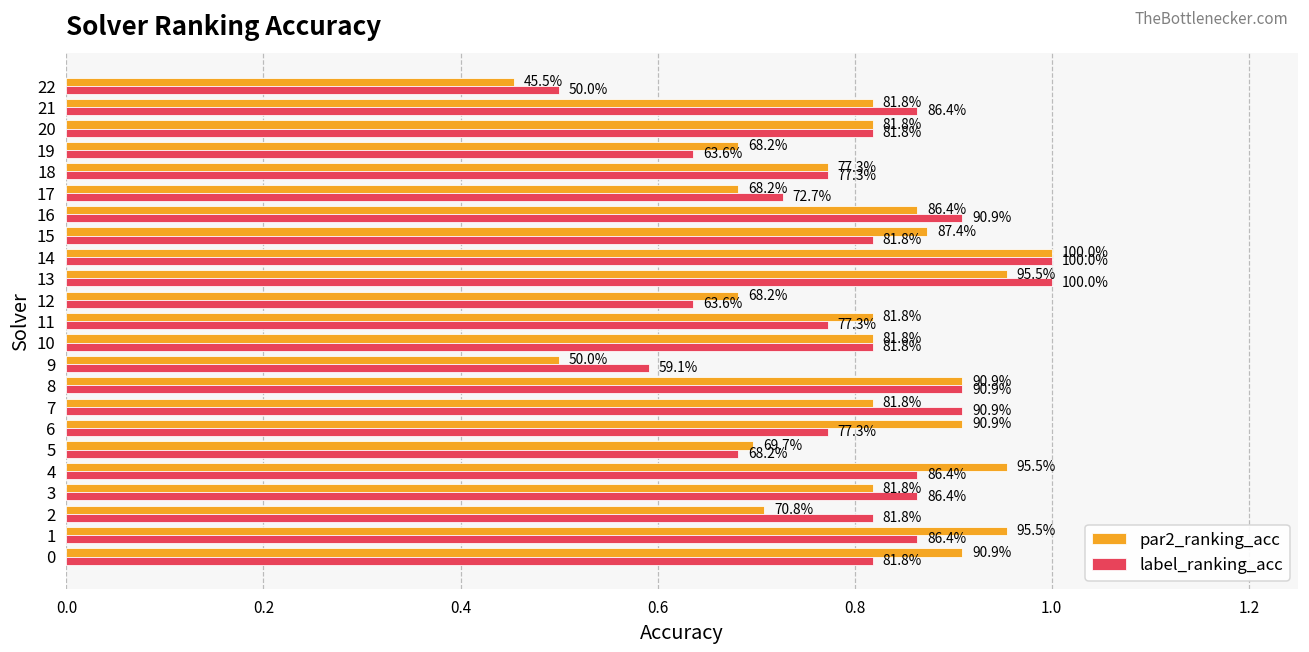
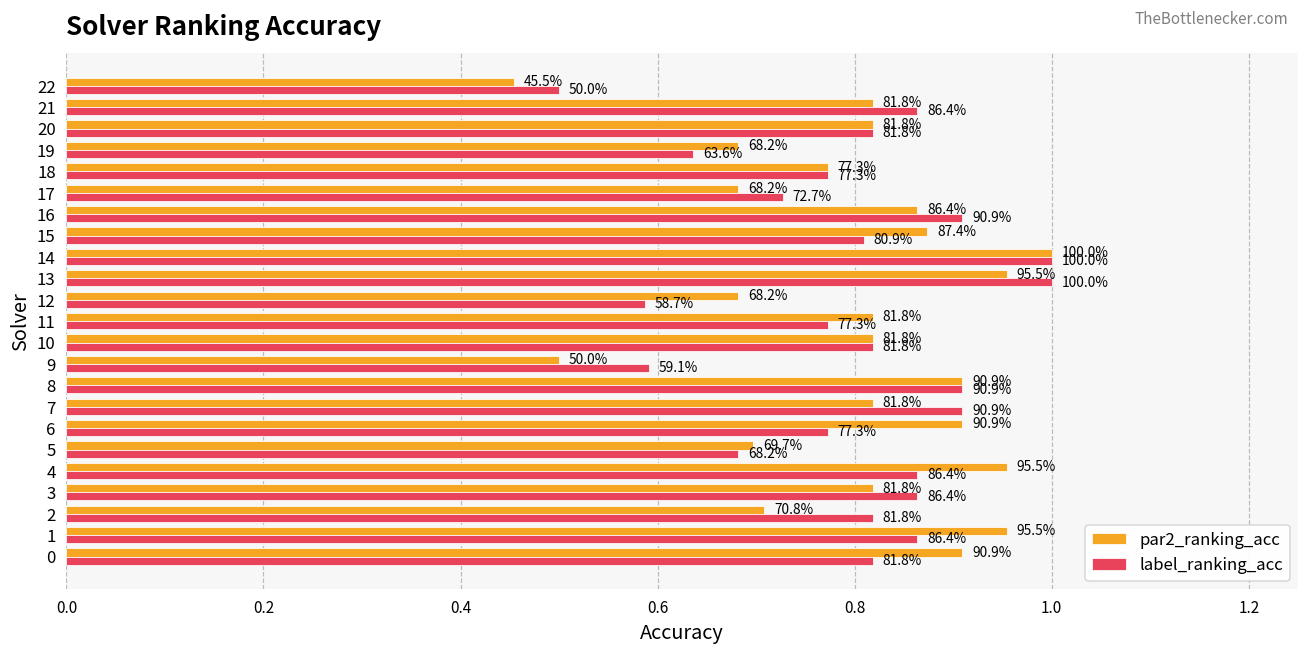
  {
    "par2_ranking_acc": {
      "22": "45.5%",
      "21": "81.8%",
      "19": "68.2%",
      "17": "68.2%",
      "16": "86.4%",
      "15": "87.4%",
      "13": "95.5%",
      "12": "68.2%",
      "11": "81.8%",
      "9": "50.0%",
      "7": "81.8%",
      "6": "90.9%",
      "4": "95.5%",
      "3": "81.8%",
      "2": "70.8%",
      "1": "95.5%",
      "0": "90.9%"
    },
    "label_ranking_acc": {
      "22": "50.0%",
      "21": "86.4%",
      "19": "63.6%",
      "17": "72.7%",
      "16": "90.9%",
-     "15": "81.8%",
+     "15": "80.9%",
      "13": "100.0%",
-     "12": "63.6%",
+     "12": "58.7%",
      "11": "77.3%",
      "9": "59.1%",
      "7": "90.9%",
      "6": "77.3%",
      "4": "86.4%",
      "3": "86.4%",
      "2": "81.8%",
      "1": "86.4%",
      "0": "81.8%"
    }
  }
